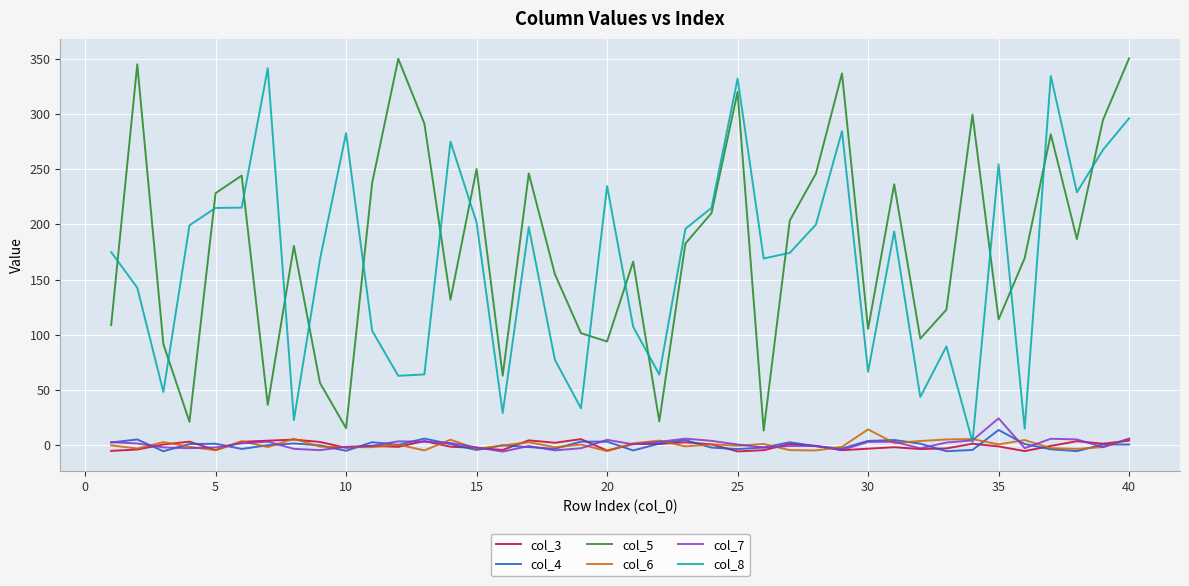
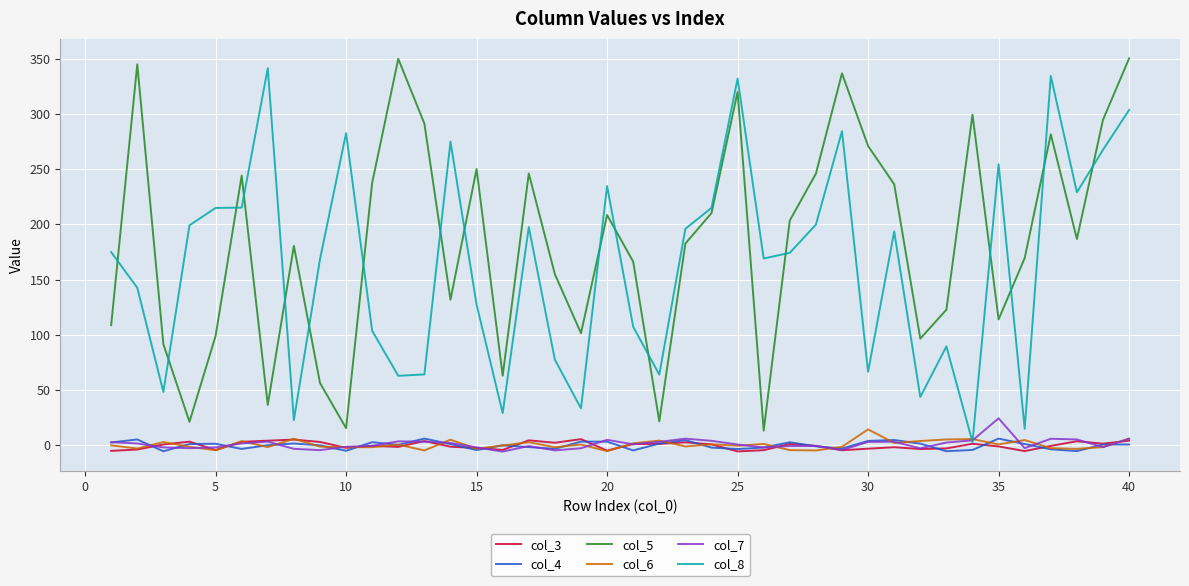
  {
    "col_3": {
      "30": -3
    },
    "col_4": {
      "5": 1,
      "10": -5,
-     "35": 14,
+     "35": 6,
      "40": 1
    },
    "col_5": {
-     "5": 228,
+     "5": 99,
      "10": 15,
      "15": 250,
-     "20": 94,
+     "20": 208,
      "25": 320,
-     "30": 105,
+     "30": 271,
      "35": 114,
      "40": 350
    },
    "col_6": {
      "30": 14
    },
    "col_7": {
      "5": -2,
      "35": 24
    },
    "col_8": {
      "5": 215,
      "10": 283,
-     "15": 202,
+     "15": 127,
      "20": 235,
      "25": 332,
      "30": 66,
      "35": 254,
-     "40": 296
+     "40": 304
    }
  }
